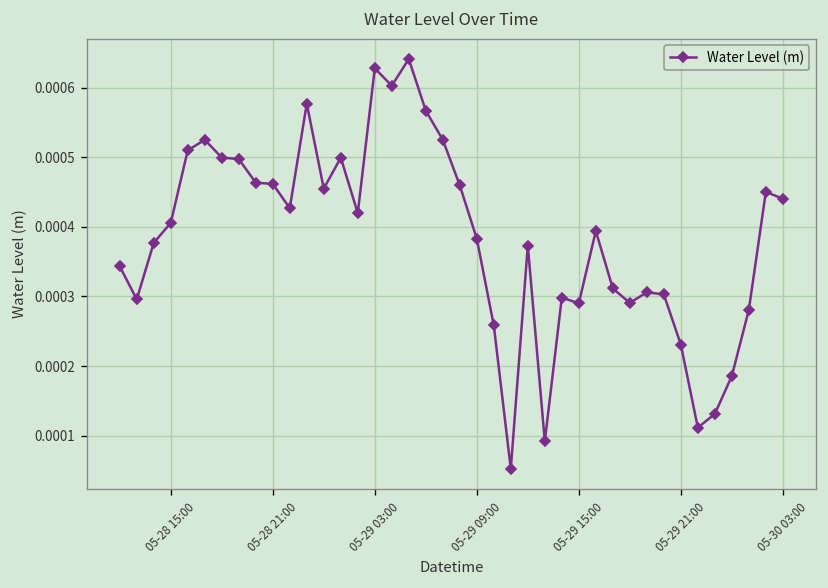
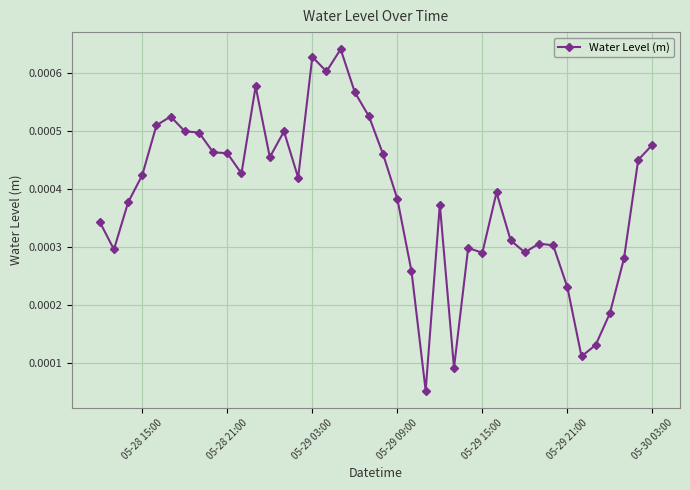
  {
-   "05-28 15:00": 0.00041,
+   "05-28 15:00": 0.00042,
    "05-28 21:00": 0.00046,
    "05-29 03:00": 0.00063,
    "05-29 09:00": 0.00038,
    "05-29 15:00": 0.00029,
    "05-29 21:00": 0.00023,
-   "05-30 03:00": 0.00044
+   "05-30 03:00": 0.00048
  }
